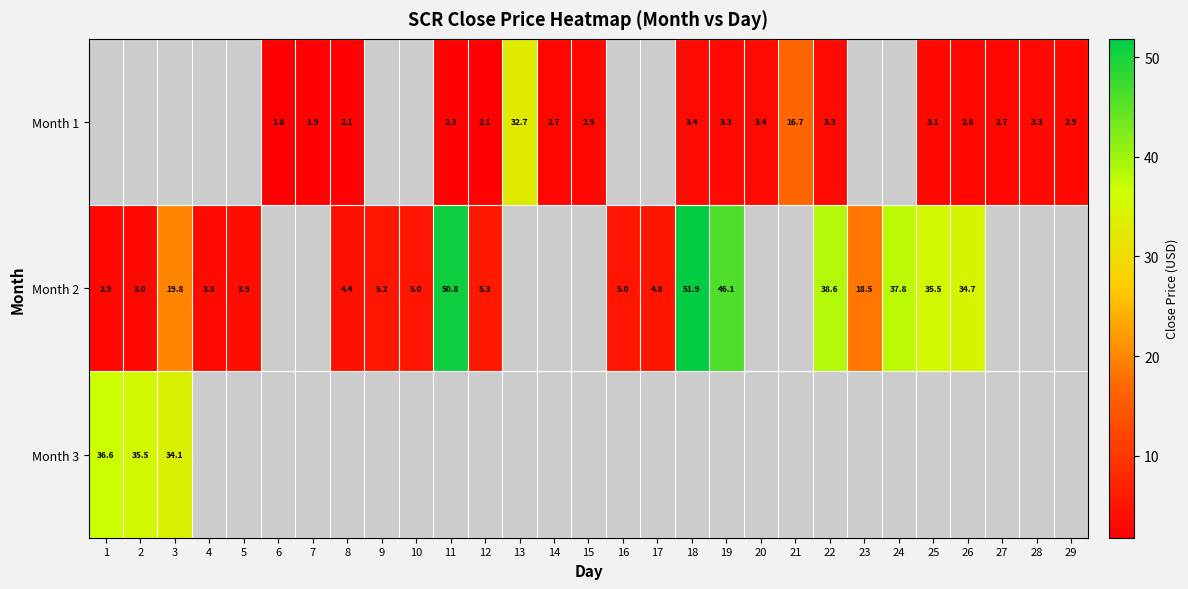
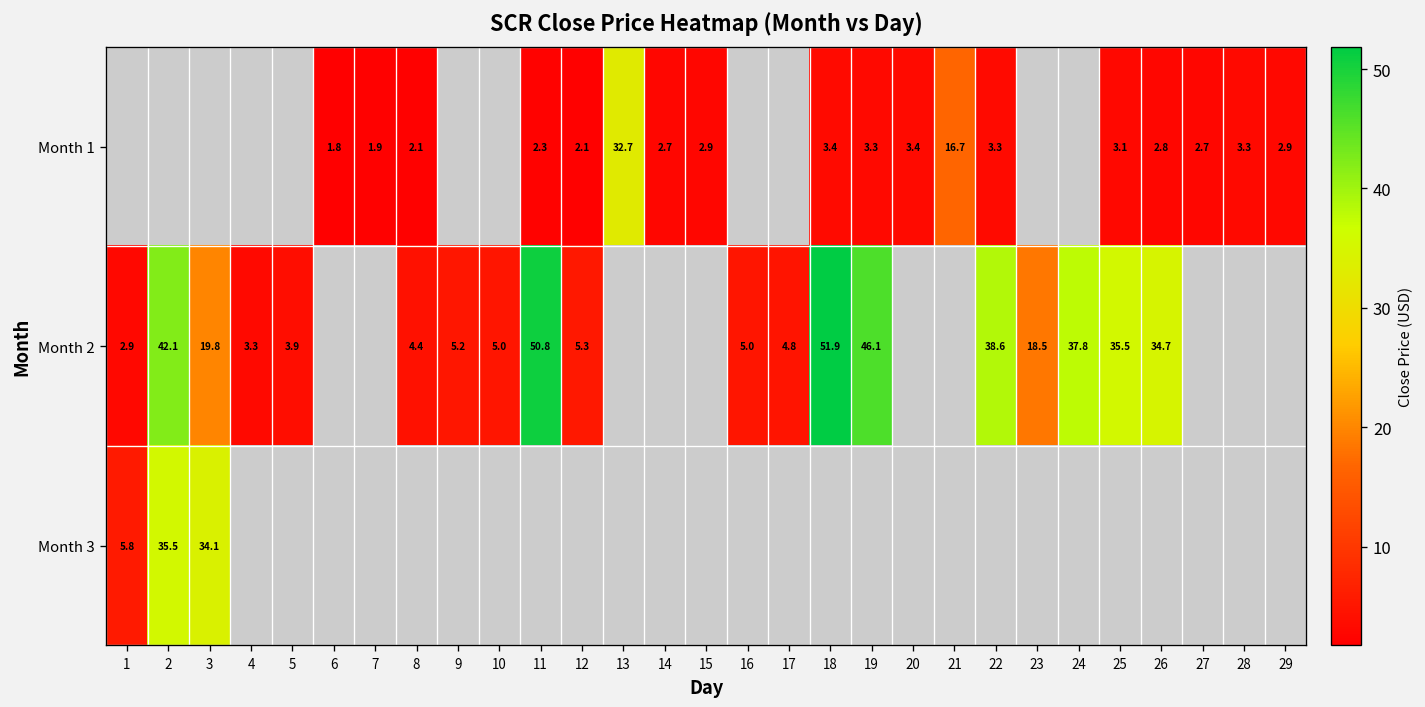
  {
    "Month 1": {
      "6": 1.8,
      "7": 1.9,
      "8": 2.1,
      "11": 2.3,
      "12": 2.1,
      "13": 32.7,
      "14": 2.7,
      "15": 2.9,
      "18": 3.4,
      "19": 3.3,
      "20": 3.4,
      "21": 16.7,
      "22": 3.3,
      "25": 3.1,
      "26": 2.8,
      "27": 2.7,
      "28": 3.3,
      "29": 2.9
    },
    "Month 2": {
      "1": 2.9,
-     "2": 3.0,
+     "2": 42.1,
      "3": 19.8,
      "4": 3.3,
      "5": 3.9,
      "8": 4.4,
      "9": 5.2,
      "10": 5.0,
      "11": 50.8,
      "12": 5.3,
      "16": 5.0,
      "17": 4.8,
      "18": 51.9,
      "19": 46.1,
      "22": 38.6,
      "23": 18.5,
      "24": 37.8,
      "25": 35.5,
      "26": 34.7
    },
    "Month 3": {
-     "1": 36.6,
+     "1": 5.8,
      "2": 35.5,
      "3": 34.1
    }
  }
